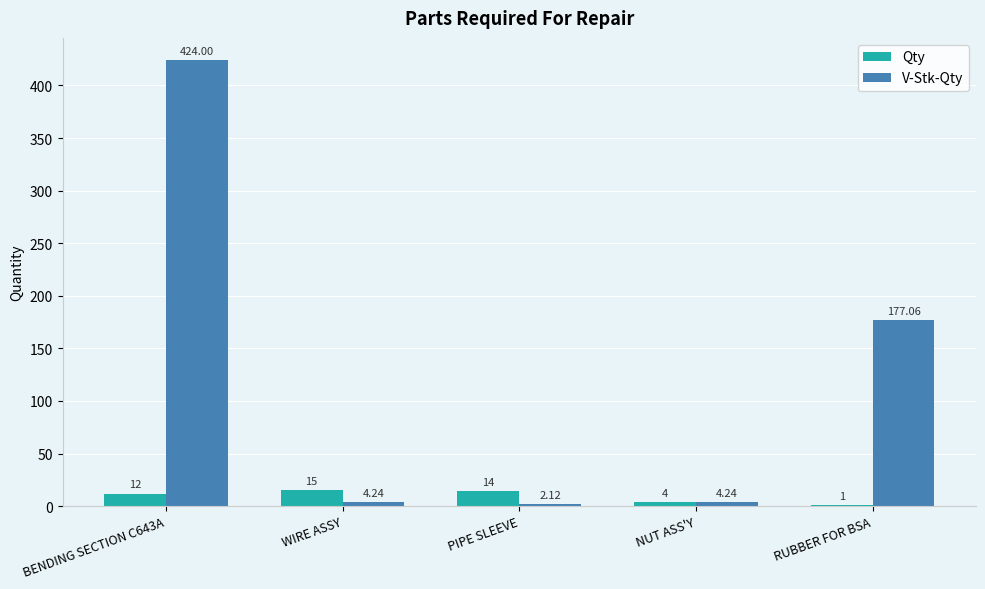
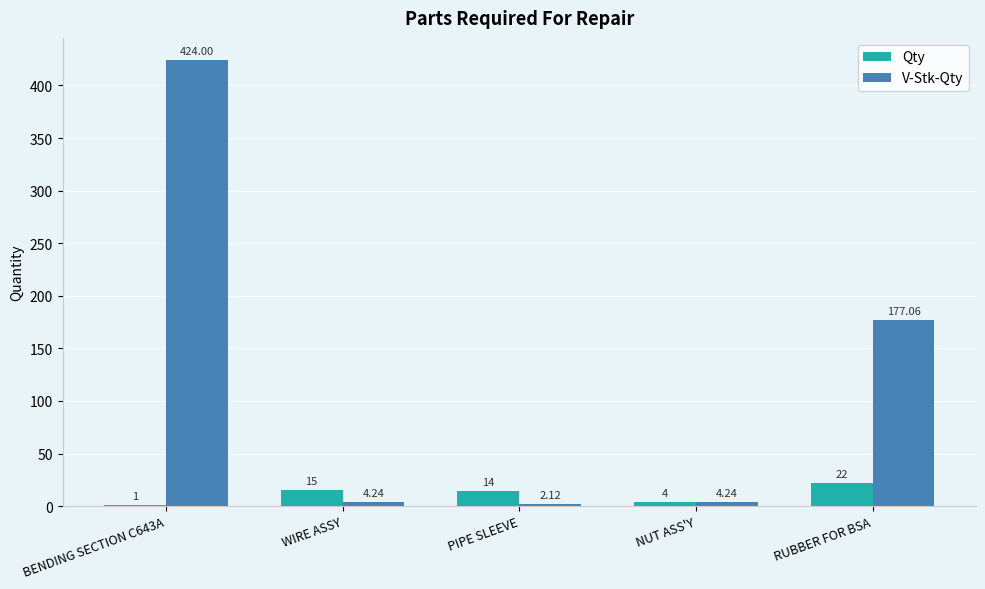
  {
    "Qty": {
-     "BENDING SECTION C643A": 12,
+     "BENDING SECTION C643A": 1,
      "WIRE ASSY": 15,
      "PIPE SLEEVE": 14,
      "NUT ASS'Y": 4,
-     "RUBBER FOR BSA": 1
+     "RUBBER FOR BSA": 22
    },
    "V-Stk-Qty": {
      "BENDING SECTION C643A": 424.00,
      "WIRE ASSY": 4.24,
      "PIPE SLEEVE": 2.12,
      "NUT ASS'Y": 4.24,
      "RUBBER FOR BSA": 177.06
    }
  }
